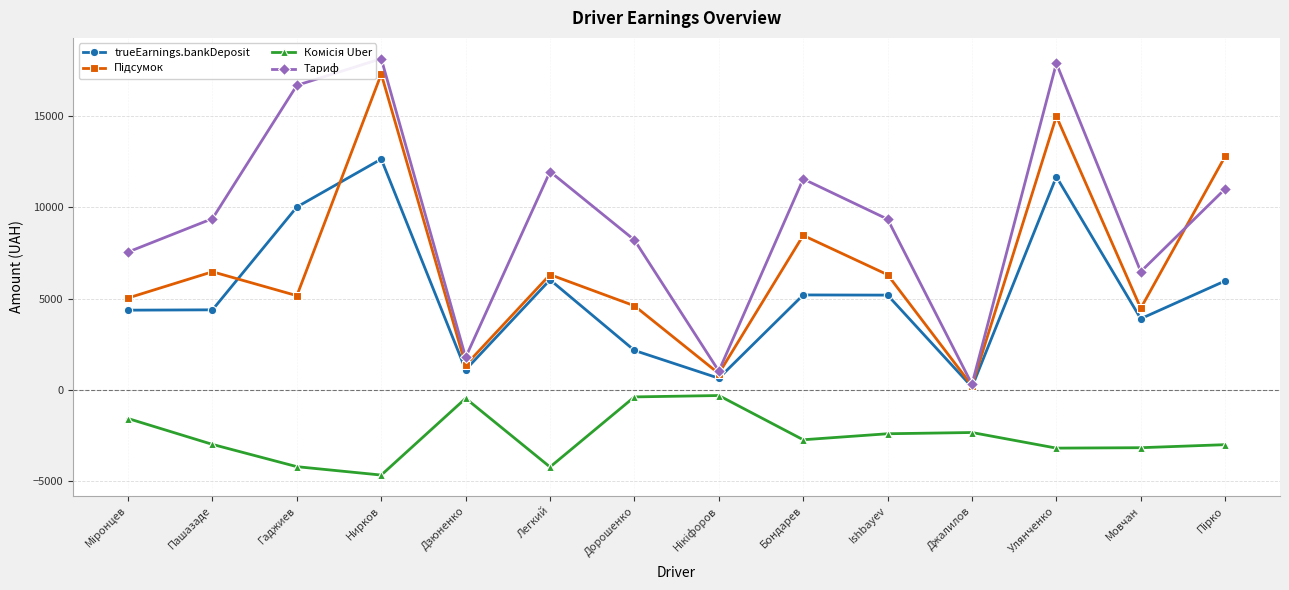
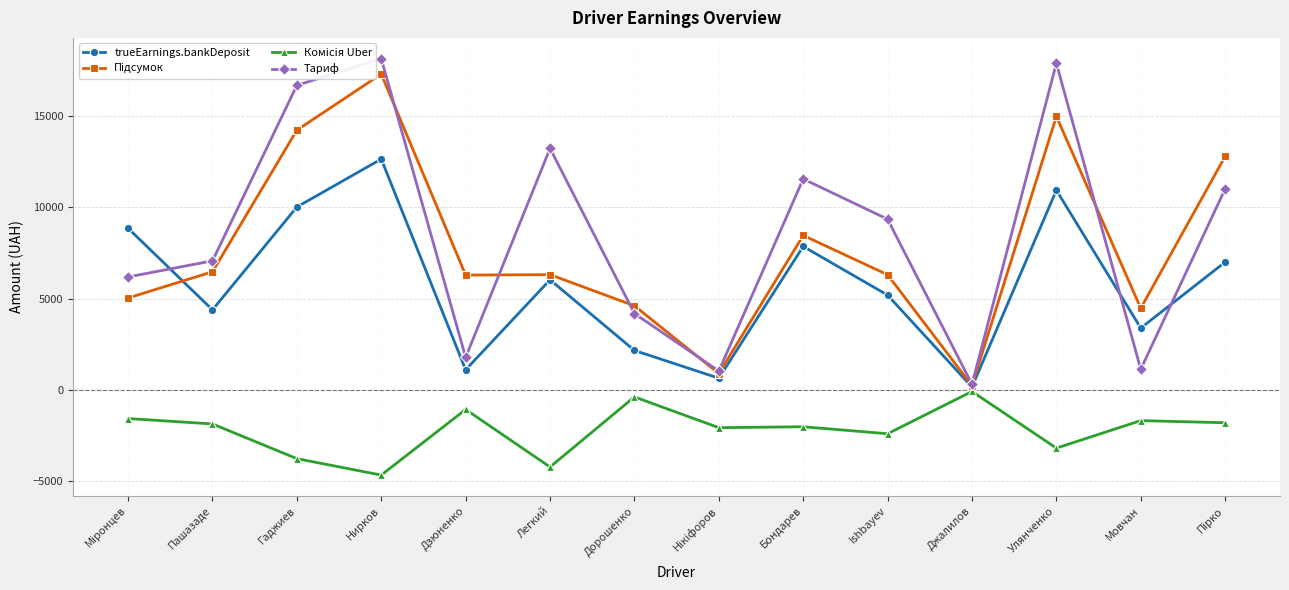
  {
    "trueEarnings.bankDeposit": {
-     "Міронцев": 4400,
+     "Міронцев": 8900,
      "Пашазаде": 4400,
      "Гаджиев": 10000,
      "Нирков": 12600,
      "Дзюненко": 1100,
      "Легкий": 6000,
      "Дорошенко": 2200,
      "Нікіфоров": 600,
-     "Бондарев": 5200,
+     "Бондарев": 7900,
      "Ishbayev": 5200,
-     "Улянченко": 11700,
-     "Мовчан": 3900,
-     "Пірко": 6000
+     "Улянченко": 10900,
+     "Мовчан": 3400,
+     "Пірко": 7000
    },
    "Підсумок": {
      "Міронцев": 5000,
      "Пашазаде": 6500,
-     "Гаджиев": 5200,
+     "Гаджиев": 14200,
      "Нирков": 17300,
-     "Дзюненко": 1400,
+     "Дзюненко": 6300,
      "Легкий": 6300,
      "Дорошенко": 4600,
      "Бондарев": 8500,
      "Ishbayev": 6300,
      "Улянченко": 15000,
      "Мовчан": 4500,
      "Пірко": 12800
    },
    "Комісія Uber": {
      "Міронцев": -1600,
-     "Пашазаде": -3000,
-     "Гаджиев": -4200,
+     "Пашазаде": -1900,
+     "Гаджиев": -3800,
      "Нирков": -4700,
-     "Дзюненко": -500,
+     "Дзюненко": -1100,
      "Легкий": -4200,
      "Дорошенко": -400,
-     "Нікіфоров": -300,
-     "Бондарев": -2700,
+     "Нікіфоров": -2100,
+     "Бондарев": -2000,
      "Ishbayev": -2400,
-     "Джалилов": -2300,
+     "Джалилов": -100,
      "Улянченко": -3200,
-     "Мовчан": -3200,
-     "Пірко": -3000
+     "Мовчан": -1700,
+     "Пірко": -1800
    },
    "Тариф": {
-     "Міронцев": 7600,
-     "Пашазаде": 9400,
+     "Міронцев": 6200,
+     "Пашазаде": 7100,
      "Гаджиев": 16700,
      "Нирков": 18100,
      "Дзюненко": 1800,
-     "Легкий": 12000,
-     "Дорошенко": 8200,
+     "Легкий": 13200,
+     "Дорошенко": 4200,
      "Бондарев": 11600,
      "Ishbayev": 9300,
      "Улянченко": 17900,
-     "Мовчан": 6500,
+     "Мовчан": 1100,
      "Пірко": 11000
    }
  }
